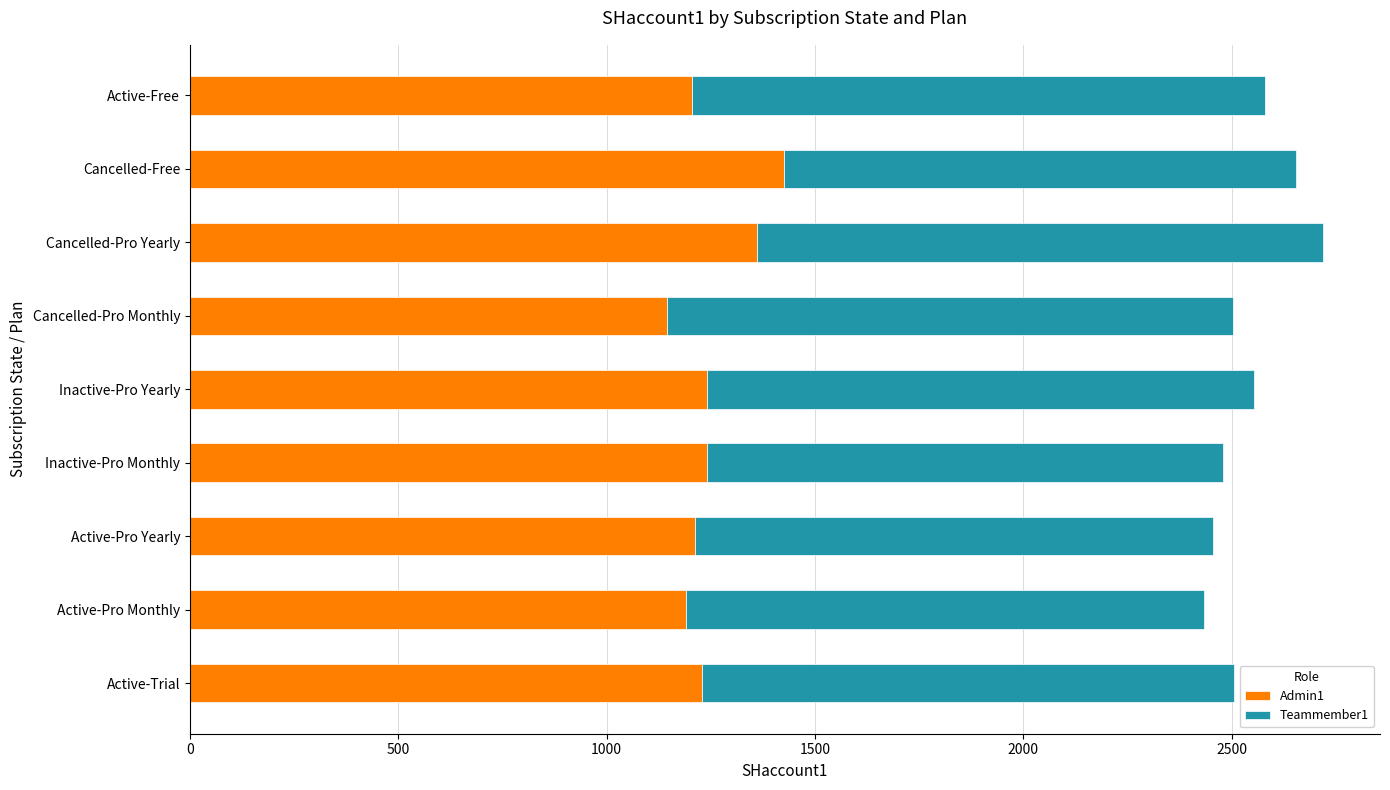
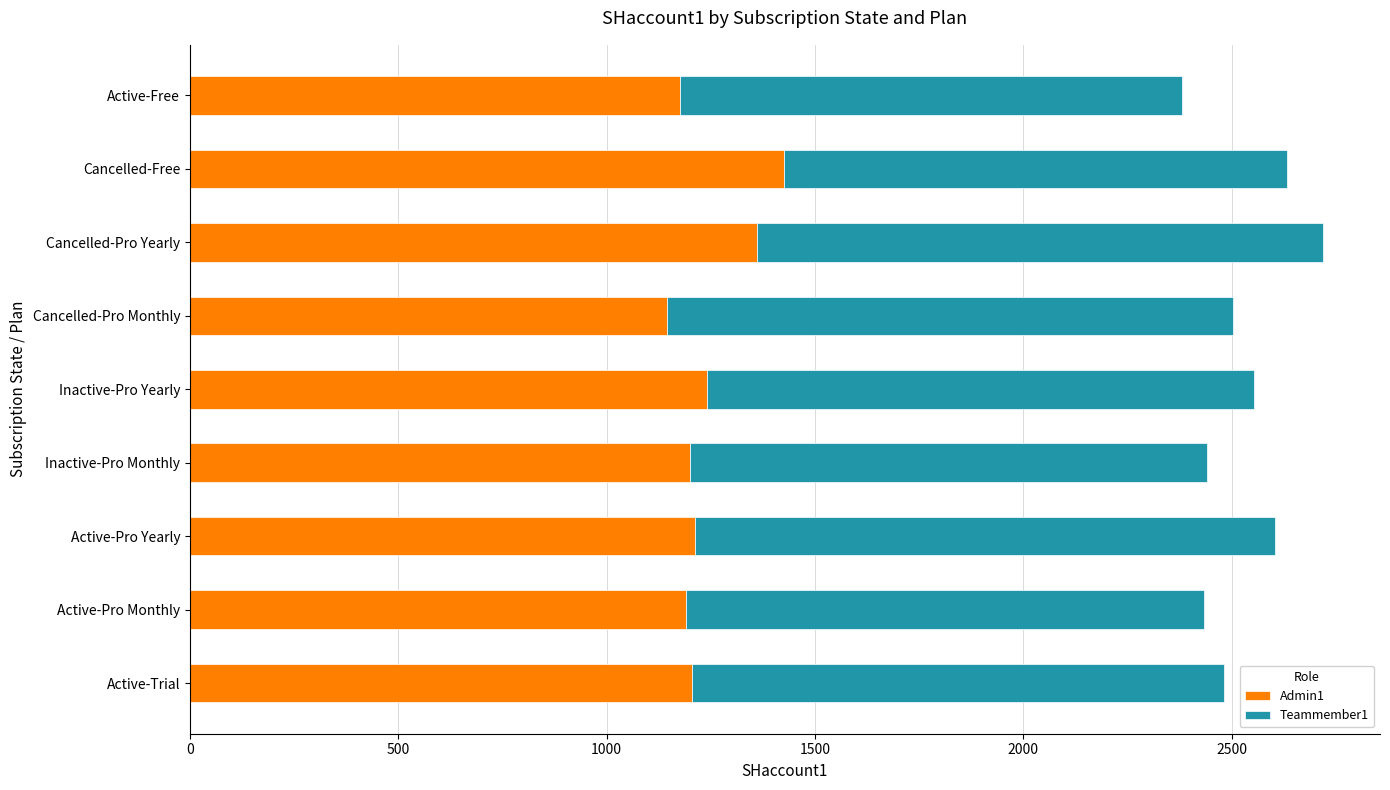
  {
    "Admin1": {
-     "Active-Free": 1210,
+     "Active-Free": 1180,
      "Cancelled-Free": 1430,
      "Cancelled-Pro Yearly": 1360,
      "Cancelled-Pro Monthly": 1140,
      "Inactive-Pro Yearly": 1240,
-     "Inactive-Pro Monthly": 1240,
+     "Inactive-Pro Monthly": 1200,
      "Active-Pro Yearly": 1210,
      "Active-Pro Monthly": 1190,
-     "Active-Trial": 1230
+     "Active-Trial": 1210
    },
    "Teammember1": {
-     "Active-Free": 1380,
-     "Cancelled-Free": 1230,
+     "Active-Free": 1210,
+     "Cancelled-Free": 1210,
      "Cancelled-Pro Yearly": 1360,
      "Cancelled-Pro Monthly": 1360,
      "Inactive-Pro Yearly": 1310,
      "Inactive-Pro Monthly": 1240,
-     "Active-Pro Yearly": 1240,
+     "Active-Pro Yearly": 1390,
      "Active-Pro Monthly": 1240,
      "Active-Trial": 1280
    }
  }
